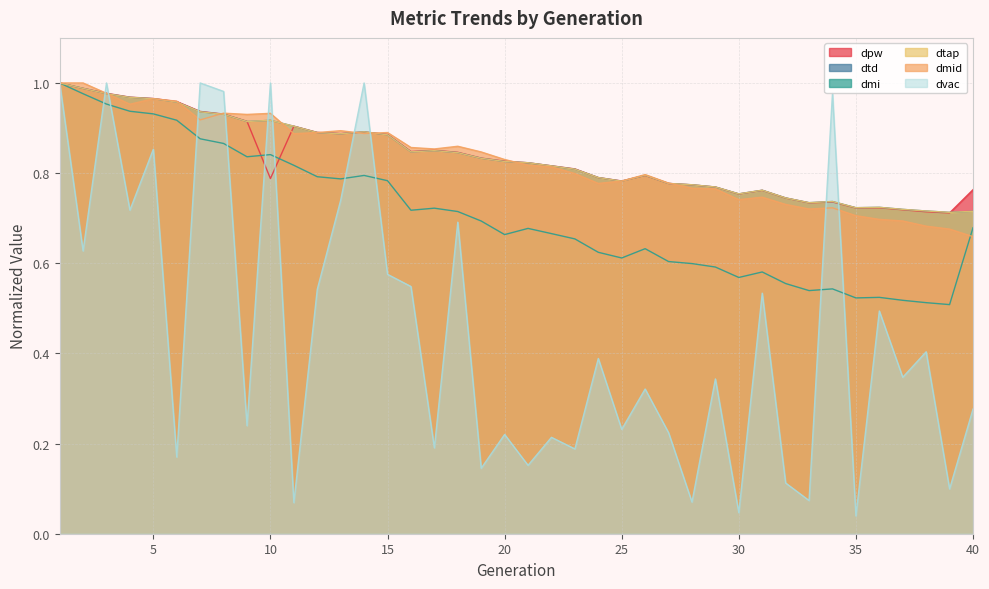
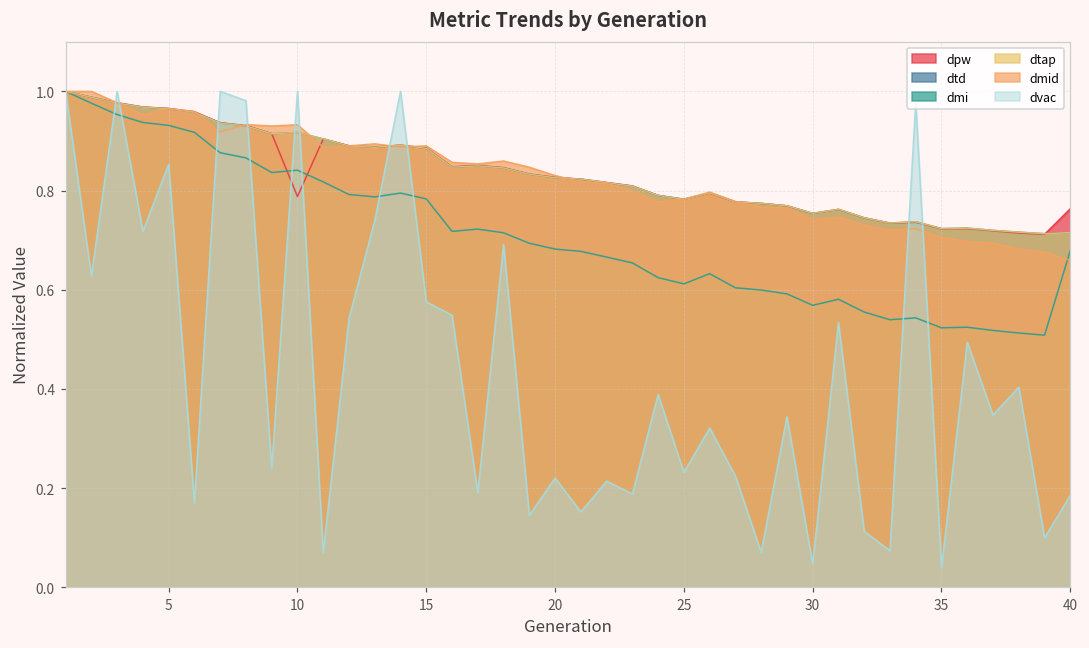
  {
    "dpw": {
      "10": 0.79,
      "40": 0.76
    },
    "dmi": {
      "5": 0.93,
      "10": 0.84,
      "15": 0.78,
-     "20": 0.66,
+     "20": 0.68,
      "25": 0.61,
      "30": 0.57,
      "35": 0.52,
      "40": 0.68
    },
    "dvac": {
      "5": 0.85,
      "10": 1.00,
      "15": 0.58,
      "20": 0.22,
      "25": 0.23,
      "30": 0.05,
      "35": 0.04,
-     "40": 0.28
+     "40": 0.19
    }
  }
